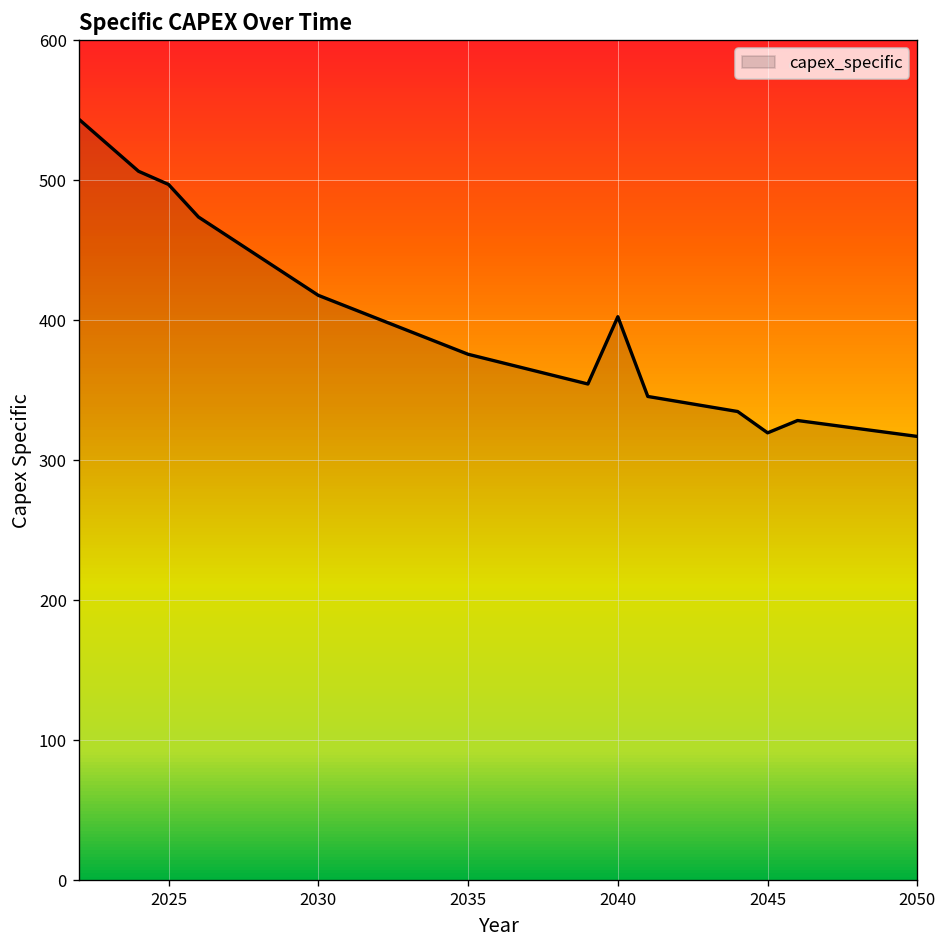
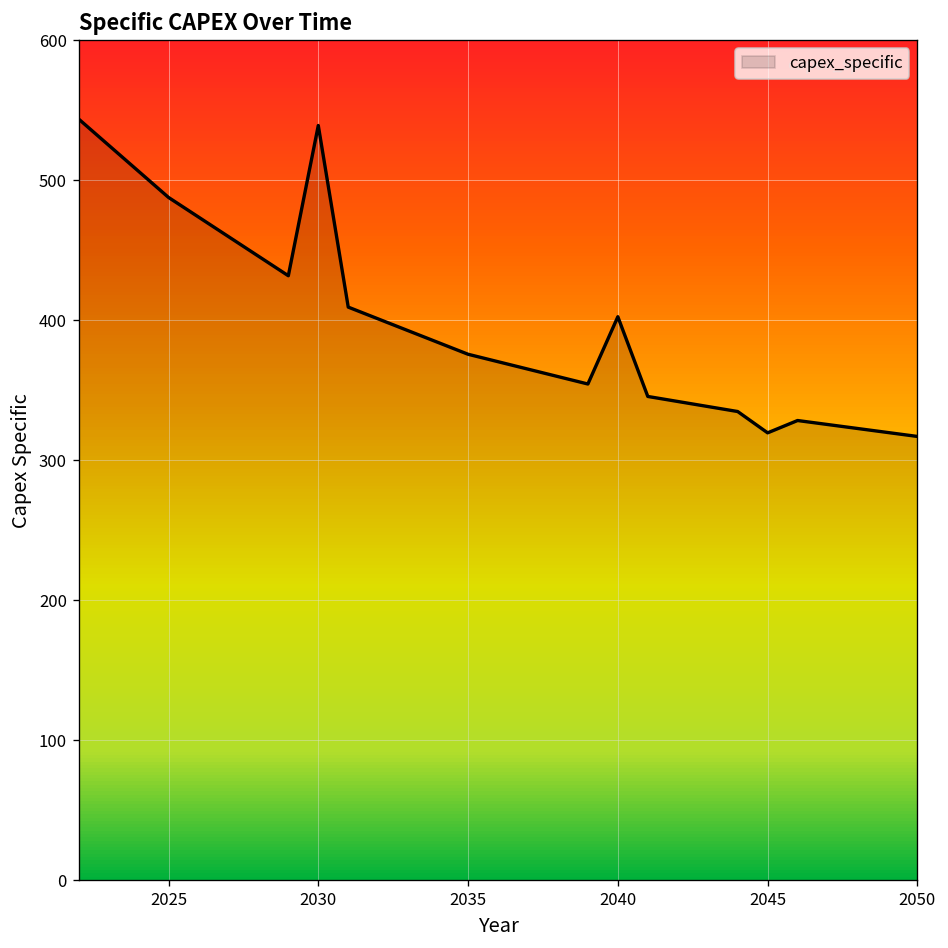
  {
-   "2025": 497,
-   "2030": 418,
+   "2025": 488,
+   "2030": 539,
    "2035": 376,
    "2040": 402,
    "2045": 320,
    "2050": 317
  }
